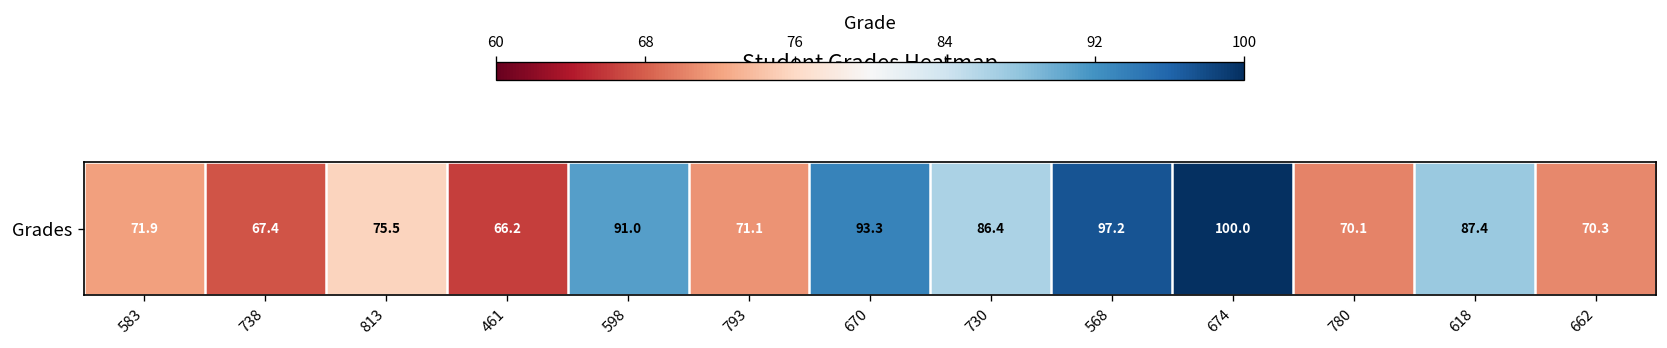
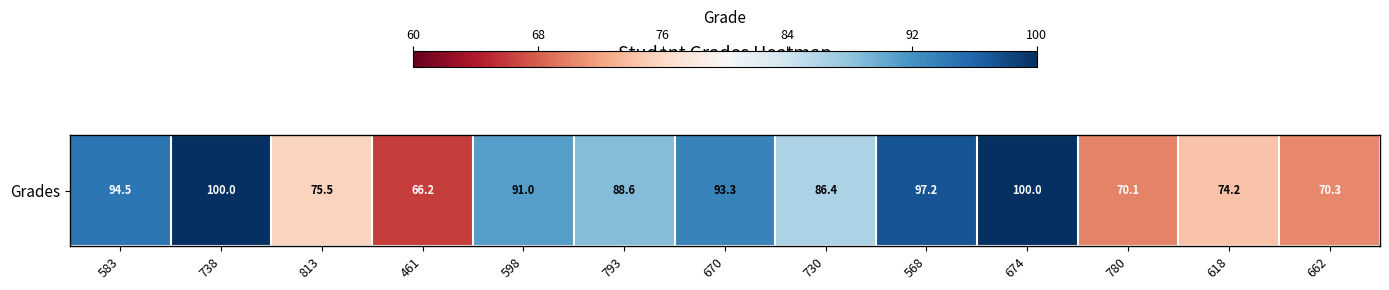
  {
    "Grades": {
-     "583": 71.9,
-     "738": 67.4,
+     "583": 94.5,
+     "738": 100.0,
      "813": 75.5,
      "461": 66.2,
      "598": 91.0,
-     "793": 71.1,
+     "793": 88.6,
      "670": 93.3,
      "730": 86.4,
      "568": 97.2,
      "674": 100.0,
      "780": 70.1,
-     "618": 87.4,
+     "618": 74.2,
      "662": 70.3
    }
  }
